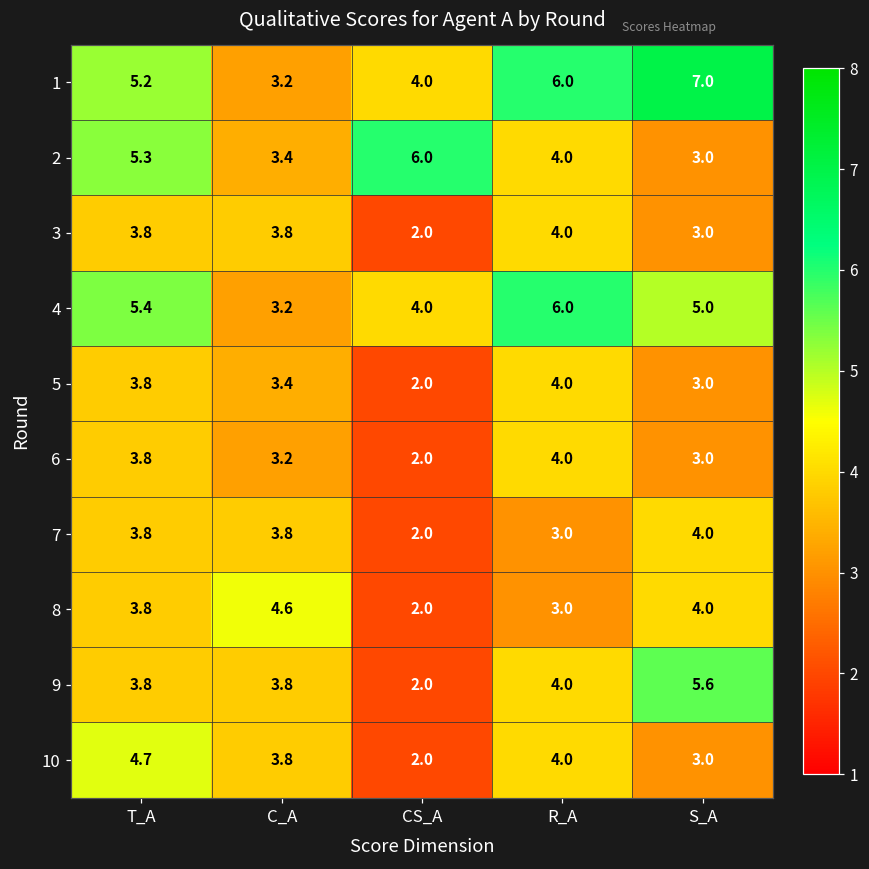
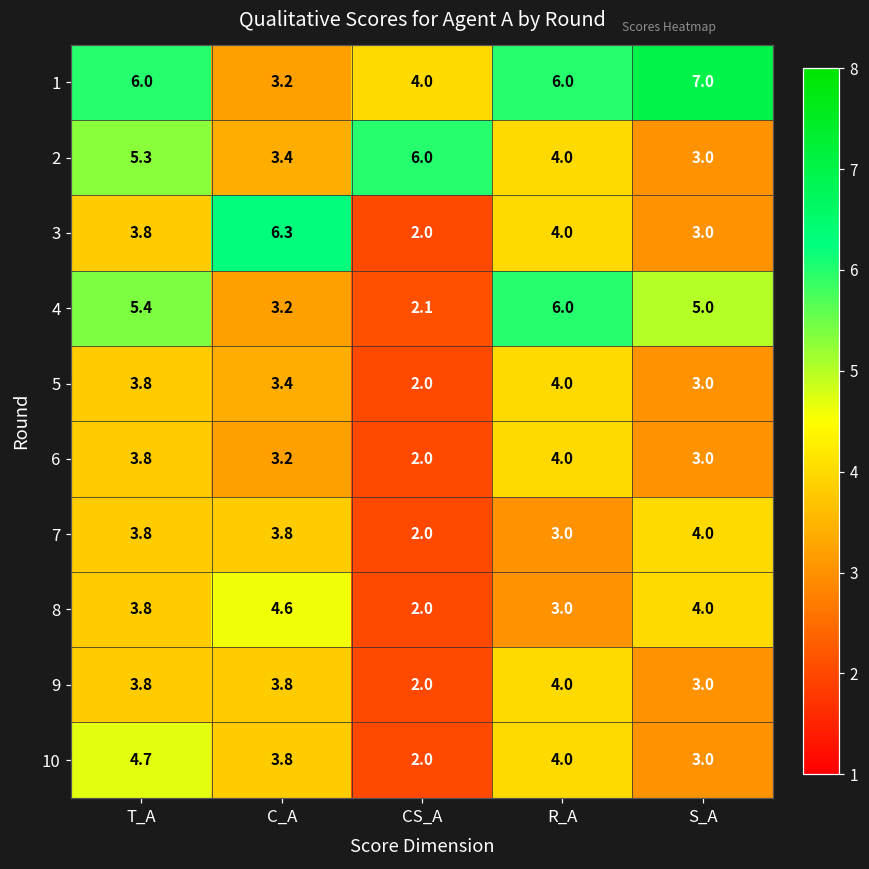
  {
    "1": {
-     "T_A": 5.2,
+     "T_A": 6.0,
      "C_A": 3.2,
      "CS_A": 4.0,
      "R_A": 6.0,
      "S_A": 7.0
    },
    "2": {
      "T_A": 5.3,
      "C_A": 3.4,
      "CS_A": 6.0,
      "R_A": 4.0,
      "S_A": 3.0
    },
    "3": {
      "T_A": 3.8,
-     "C_A": 3.8,
+     "C_A": 6.3,
      "CS_A": 2.0,
      "R_A": 4.0,
      "S_A": 3.0
    },
    "4": {
      "T_A": 5.4,
      "C_A": 3.2,
-     "CS_A": 4.0,
+     "CS_A": 2.1,
      "R_A": 6.0,
      "S_A": 5.0
    },
    "5": {
      "T_A": 3.8,
      "C_A": 3.4,
      "CS_A": 2.0,
      "R_A": 4.0,
      "S_A": 3.0
    },
    "6": {
      "T_A": 3.8,
      "C_A": 3.2,
      "CS_A": 2.0,
      "R_A": 4.0,
      "S_A": 3.0
    },
    "7": {
      "T_A": 3.8,
      "C_A": 3.8,
      "CS_A": 2.0,
      "R_A": 3.0,
      "S_A": 4.0
    },
    "8": {
      "T_A": 3.8,
      "C_A": 4.6,
      "CS_A": 2.0,
      "R_A": 3.0,
      "S_A": 4.0
    },
    "9": {
      "T_A": 3.8,
      "C_A": 3.8,
      "CS_A": 2.0,
      "R_A": 4.0,
-     "S_A": 5.6
+     "S_A": 3.0
    },
    "10": {
      "T_A": 4.7,
      "C_A": 3.8,
      "CS_A": 2.0,
      "R_A": 4.0,
      "S_A": 3.0
    }
  }
